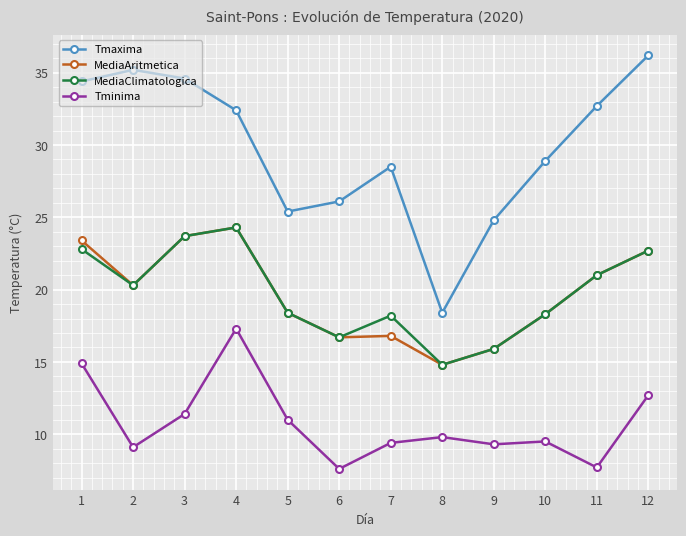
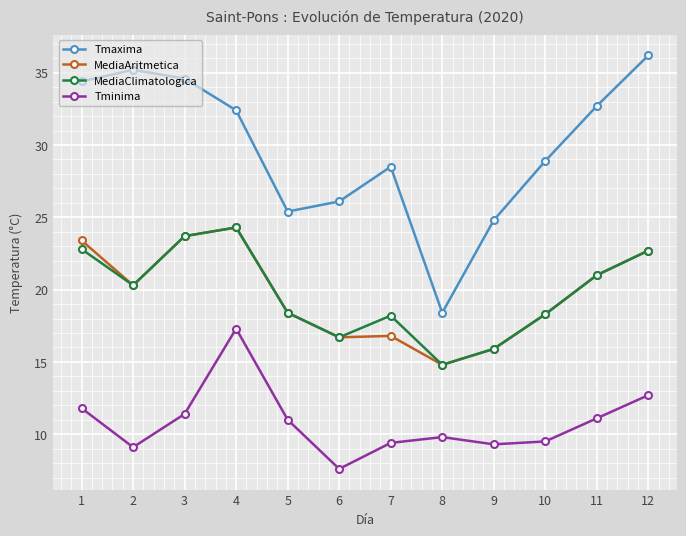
  {
    "Tmaxima": {
      "4": 32.4,
      "5": 25.4,
      "6": 26.1,
      "7": 28.5,
      "8": 18.4,
      "9": 24.8,
      "10": 28.9,
      "11": 32.7,
      "12": 36.2
    },
    "MediaAritmetica": {
      "1": 23.4,
      "7": 16.8
    },
    "MediaClimatologica": {
      "1": 22.8,
      "7": 18.2
    },
    "Tminima": {
-     "1": 14.9,
+     "1": 11.8,
      "2": 9.1,
      "3": 11.4,
      "4": 17.3,
      "5": 11.0,
      "6": 7.6,
      "7": 9.4,
      "8": 9.8,
      "9": 9.3,
      "10": 9.5,
-     "11": 7.7,
+     "11": 11.1,
      "12": 12.7
    }
  }
